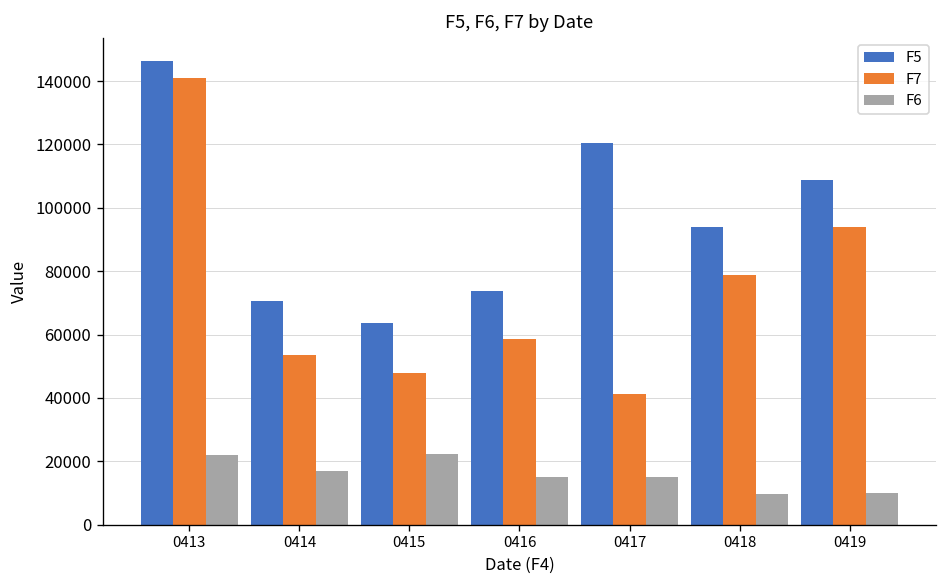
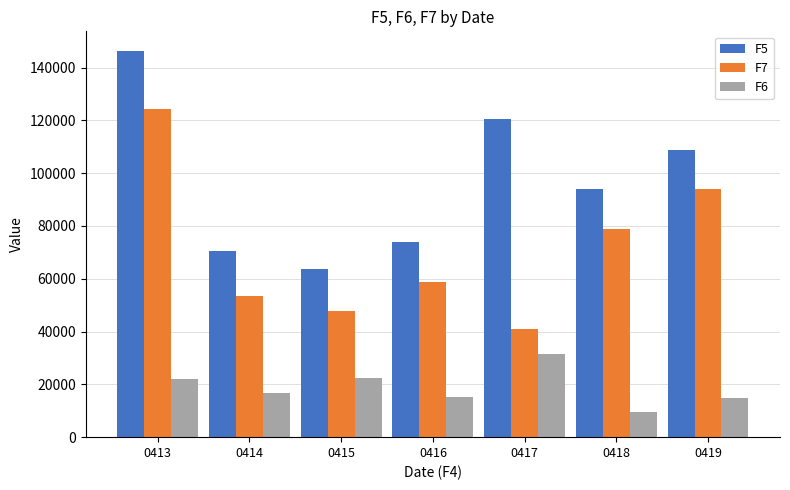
  {
    "F5": {
      "0413": 146000,
      "0414": 70000,
      "0415": 64000,
      "0416": 74000,
      "0417": 120000,
      "0418": 94000,
      "0419": 109000
    },
    "F7": {
-     "0413": 141000,
+     "0413": 124000,
      "0414": 54000,
      "0415": 48000,
      "0416": 59000,
      "0417": 41000,
      "0418": 79000,
      "0419": 94000
    },
    "F6": {
      "0413": 22000,
      "0414": 17000,
      "0415": 22000,
      "0416": 15000,
-     "0417": 15000,
+     "0417": 32000,
      "0418": 10000,
-     "0419": 10000
+     "0419": 15000
    }
  }
